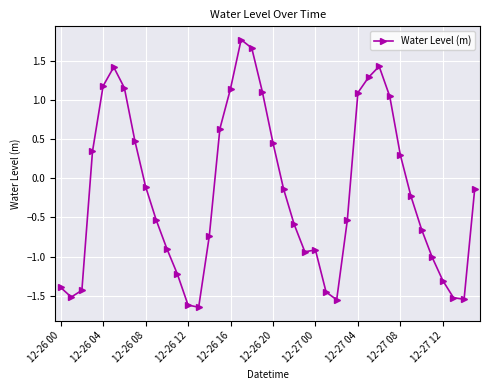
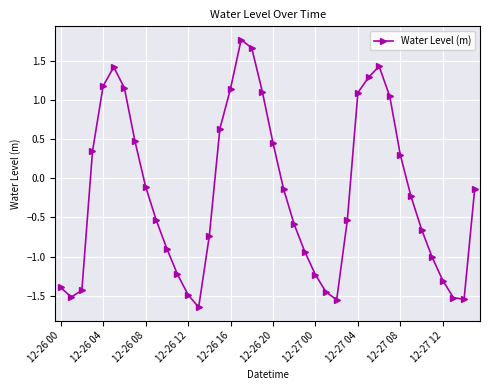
  {
    "12-26 00": -1.4,
    "12-26 04": 1.2,
    "12-26 08": -0.1,
-   "12-26 12": -1.6,
+   "12-26 12": -1.5,
    "12-26 16": 1.1,
    "12-26 20": 0.5,
-   "12-27 00": -0.9,
+   "12-27 00": -1.2,
    "12-27 04": 1.1,
    "12-27 08": 0.3,
    "12-27 12": -1.3
  }
